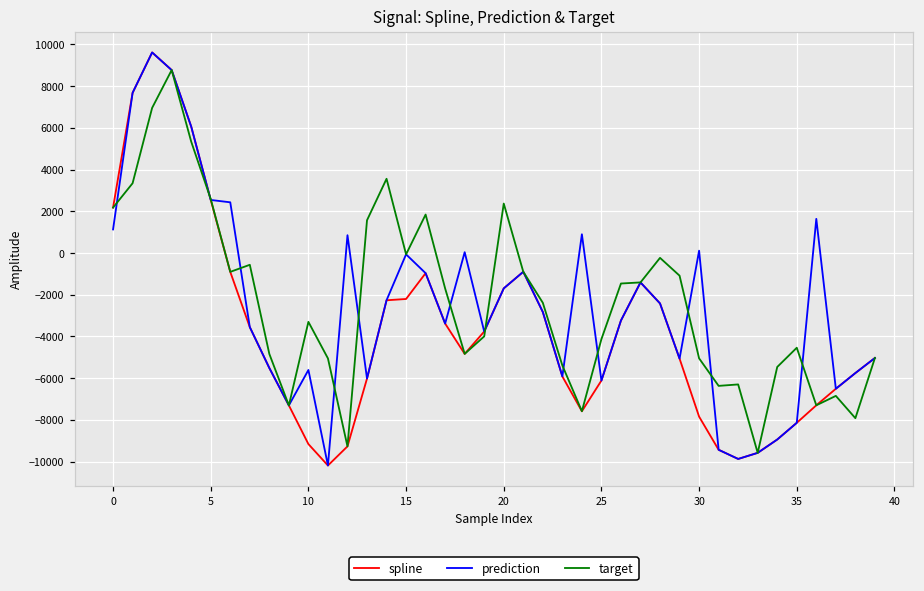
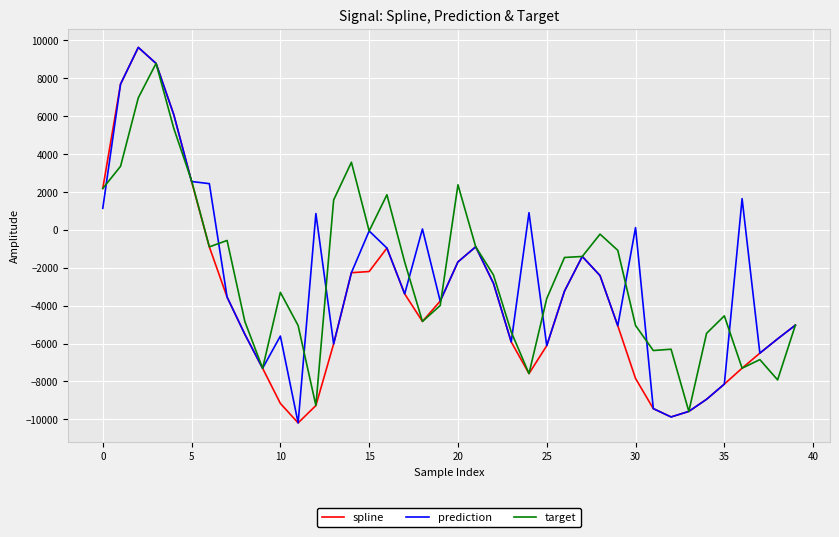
  {
    "spline": {
      "10": -9200,
      "15": -2200,
      "30": -7800
    },
    "prediction": {
      "0": 1100,
      "10": -5600,
      "30": 100
    },
    "target": {
      "10": -3300,
      "20": 2400,
-     "25": -4100,
+     "25": -3600,
      "30": -5000,
      "35": -4500
    }
  }
